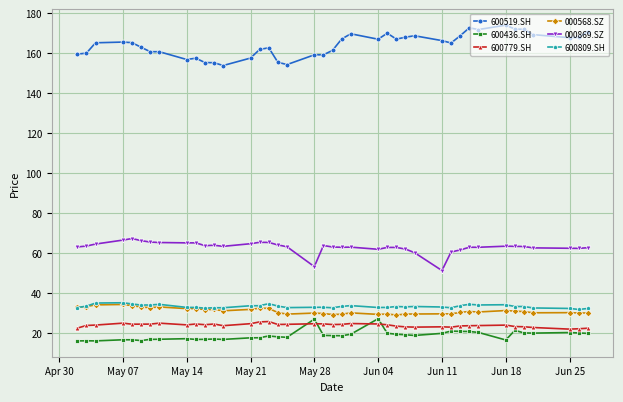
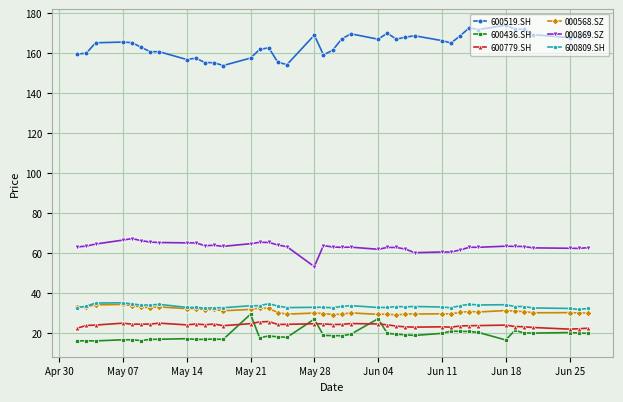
  {
    "600519.SH": {
      "May 07": 166,
      "May 14": 157,
      "May 21": 158,
-     "May 28": 159,
+     "May 28": 169,
      "Jun 04": 167,
      "Jun 11": 166
    },
    "600436.SH": {
      "May 07": 17,
      "May 14": 17,
-     "May 21": 18,
+     "May 21": 30,
      "May 28": 27,
      "Jun 04": 27,
      "Jun 11": 20,
      "Jun 18": 17,
      "Jun 25": 20
    },
    "600779.SH": {
      "May 07": 25,
      "May 14": 24,
      "May 21": 25,
      "May 28": 25,
      "Jun 04": 25,
      "Jun 11": 23,
      "Jun 18": 24,
      "Jun 25": 22
    },
    "000568.SZ": {
      "May 21": 32,
      "May 28": 30,
      "Jun 04": 30,
      "Jun 11": 30,
      "Jun 18": 31,
      "Jun 25": 30
    },
    "000869.SZ": {
      "May 07": 67,
      "May 14": 65,
      "May 21": 65,
      "May 28": 53,
      "Jun 04": 62,
-     "Jun 11": 51,
+     "Jun 11": 61,
      "Jun 18": 64,
      "Jun 25": 63
    },
    "600809.SH": {
      "May 21": 34,
      "May 28": 33,
      "Jun 04": 33,
      "Jun 11": 33,
      "Jun 18": 34,
      "Jun 25": 33
    }
  }
